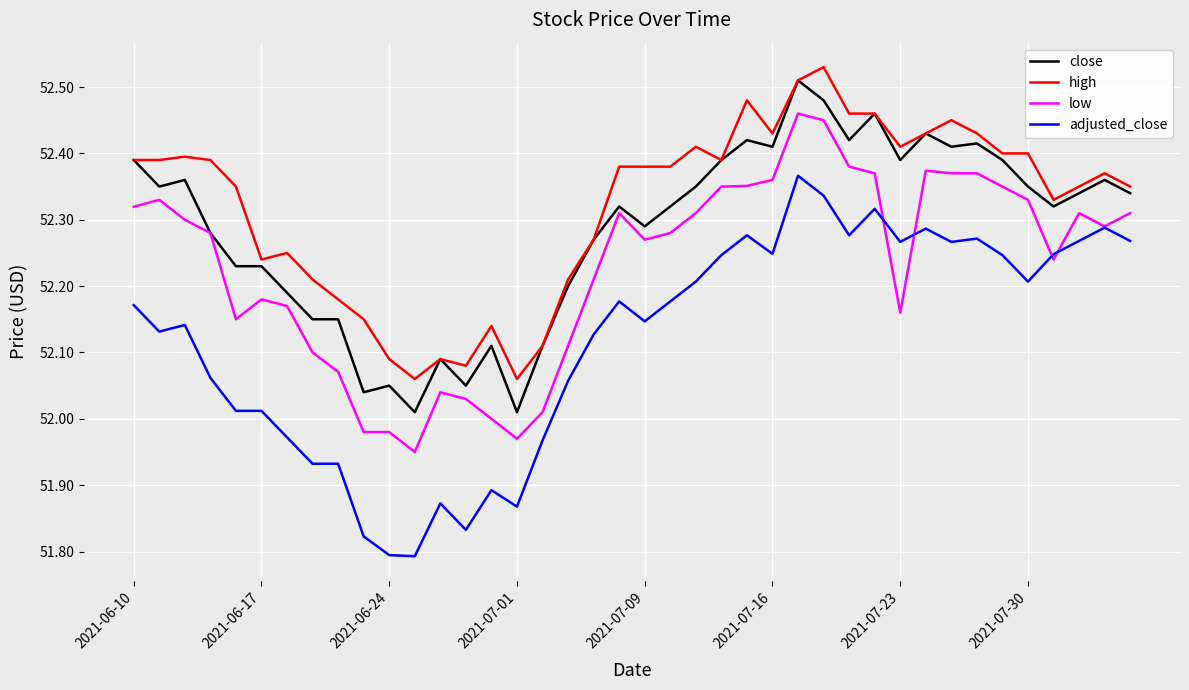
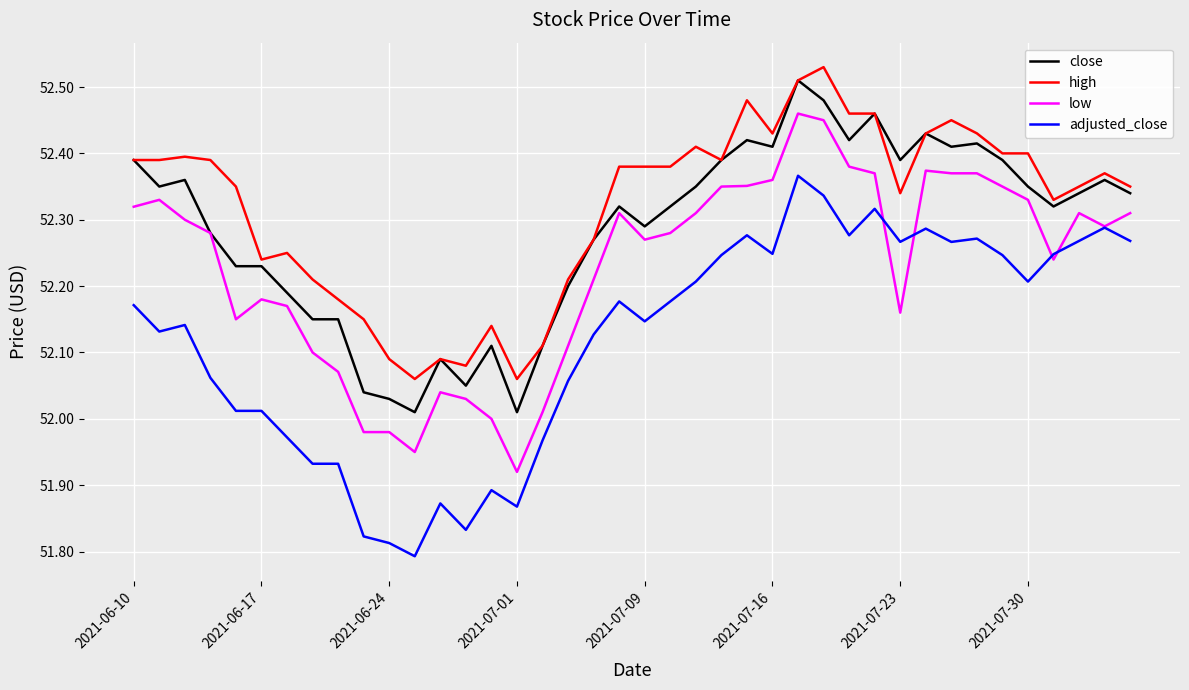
  {
    "close": {
      "2021-06-17": 52.23,
-     "2021-06-24": 52.05,
+     "2021-06-24": 52.03,
      "2021-07-01": 52.01,
      "2021-07-09": 52.29,
      "2021-07-16": 52.41,
      "2021-07-23": 52.39,
      "2021-07-30": 52.35
    },
    "high": {
      "2021-06-17": 52.24,
      "2021-06-24": 52.09,
      "2021-07-01": 52.06,
      "2021-07-09": 52.38,
      "2021-07-16": 52.43,
-     "2021-07-23": 52.41,
+     "2021-07-23": 52.34,
      "2021-07-30": 52.40
    },
    "low": {
      "2021-06-10": 52.32,
      "2021-06-17": 52.18,
      "2021-06-24": 51.98,
-     "2021-07-01": 51.97,
+     "2021-07-01": 51.92,
      "2021-07-09": 52.27,
      "2021-07-16": 52.36,
      "2021-07-23": 52.16,
      "2021-07-30": 52.33
    },
    "adjusted_close": {
      "2021-06-10": 52.17,
      "2021-06-17": 52.01,
-     "2021-06-24": 51.79,
+     "2021-06-24": 51.81,
      "2021-07-01": 51.87,
      "2021-07-09": 52.15,
      "2021-07-16": 52.25,
      "2021-07-23": 52.27,
      "2021-07-30": 52.21
    }
  }
